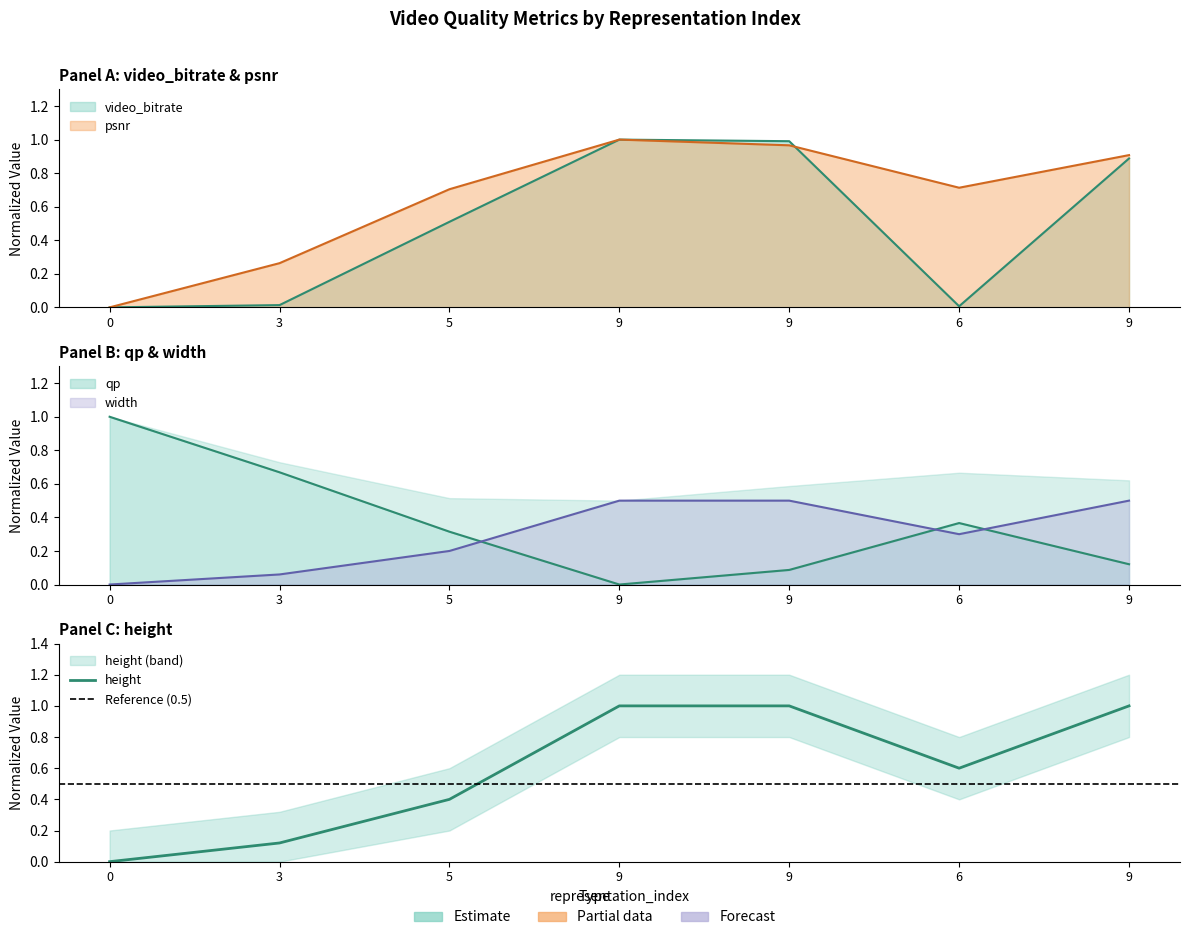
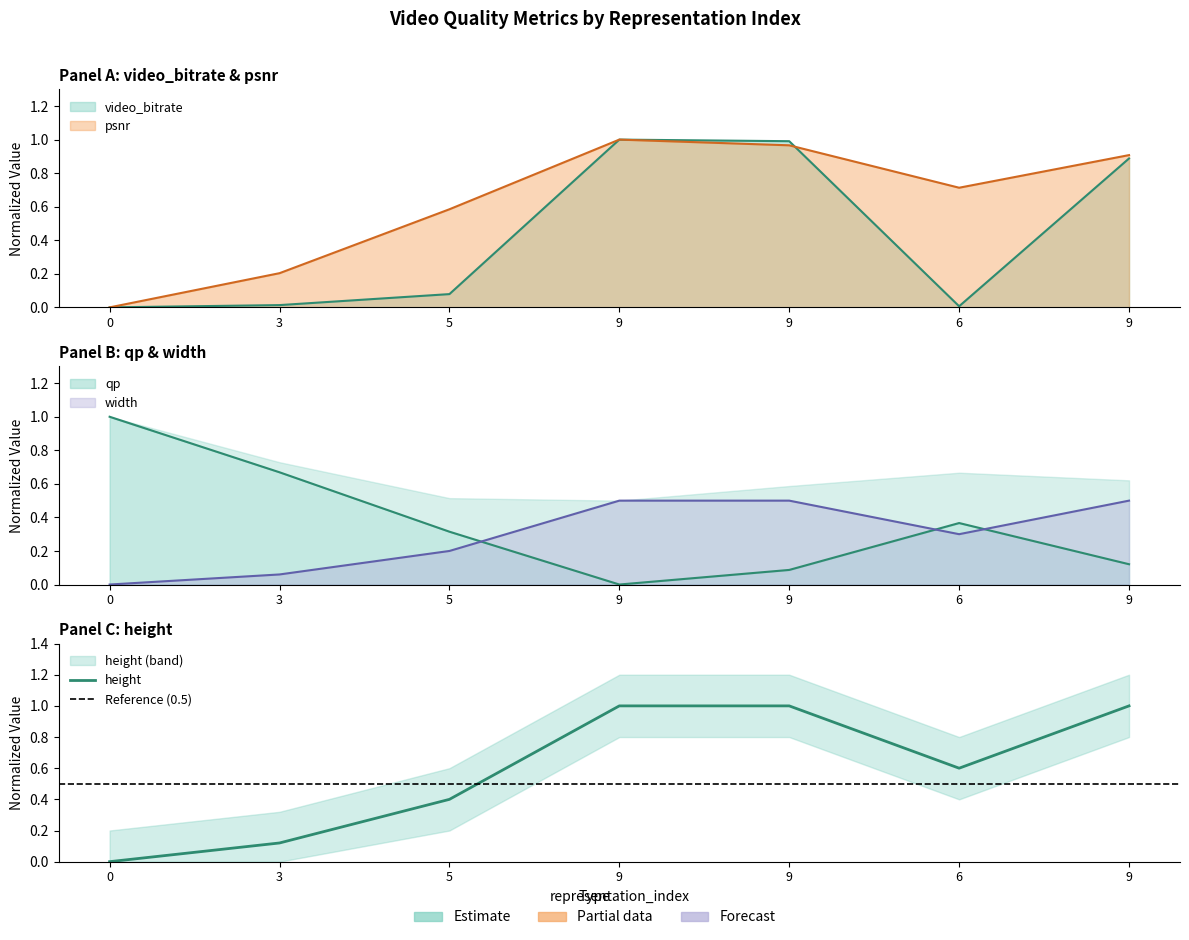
  {
    "Panel A: video_bitrate & psnr": {
      "video_bitrate": {
        "3": 0.01,
-       "5": 0.51,
+       "5": 0.08,
        "6": 0.01
      },
      "psnr": {
-       "3": 0.26,
-       "5": 0.70,
+       "3": 0.20,
+       "5": 0.58,
        "6": 0.71
      }
    },
    "Panel C: height": {
      "height": {
        "0": 0.00,
        "3": 0.12,
        "5": 0.40,
        "6": 0.60
      },
      "height (band)": {
        "0": 0.20,
        "3": 0.32
      }
    }
  }
